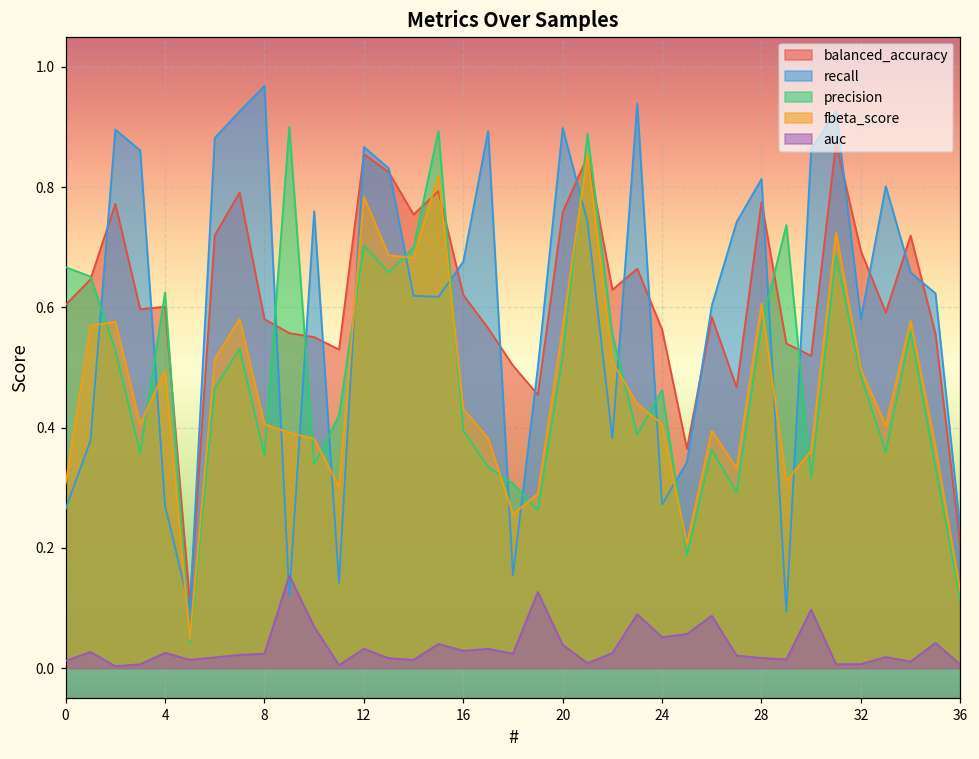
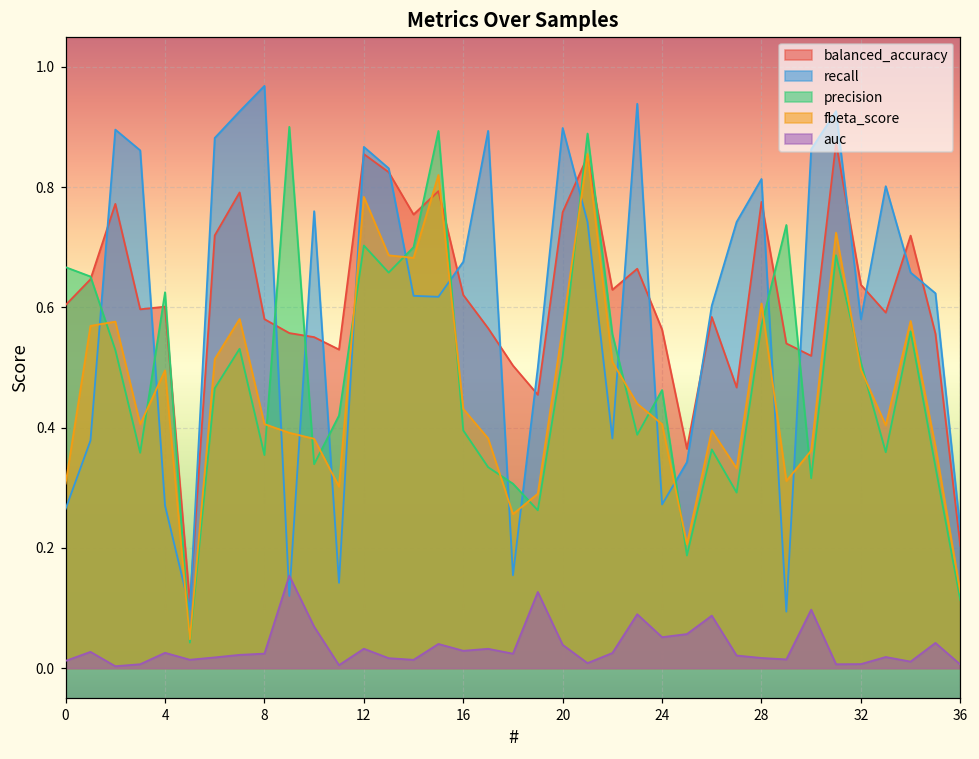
  {
    "balanced_accuracy": {
      "0": 0.60,
      "4": 0.60,
      "8": 0.58,
      "12": 0.85,
      "16": 0.62,
      "20": 0.76,
      "24": 0.56,
      "28": 0.78,
-     "32": 0.69,
+     "32": 0.64,
      "36": 0.20
    },
    "recall": {
      "0": 0.26,
      "4": 0.27,
      "8": 0.97,
      "12": 0.87,
      "16": 0.68,
      "20": 0.90,
      "24": 0.27,
      "28": 0.81,
      "32": 0.58,
      "36": 0.23
    },
    "precision": {
      "0": 0.67,
      "4": 0.63,
      "8": 0.35,
      "12": 0.70,
      "16": 0.40,
      "20": 0.52,
      "24": 0.46,
      "28": 0.57,
-     "32": 0.49,
+     "32": 0.51,
      "36": 0.11
    },
    "fbeta_score": {
      "0": 0.31,
      "4": 0.50,
      "8": 0.41,
      "12": 0.78,
      "16": 0.43,
      "20": 0.57,
      "24": 0.41,
      "28": 0.61,
      "32": 0.50,
      "36": 0.13
    },
    "auc": {
      "0": 0.01,
      "4": 0.03,
      "8": 0.02,
      "12": 0.03,
      "16": 0.03,
      "20": 0.04,
      "24": 0.05,
      "28": 0.02,
      "32": 0.01,
      "36": 0.01
    }
  }
